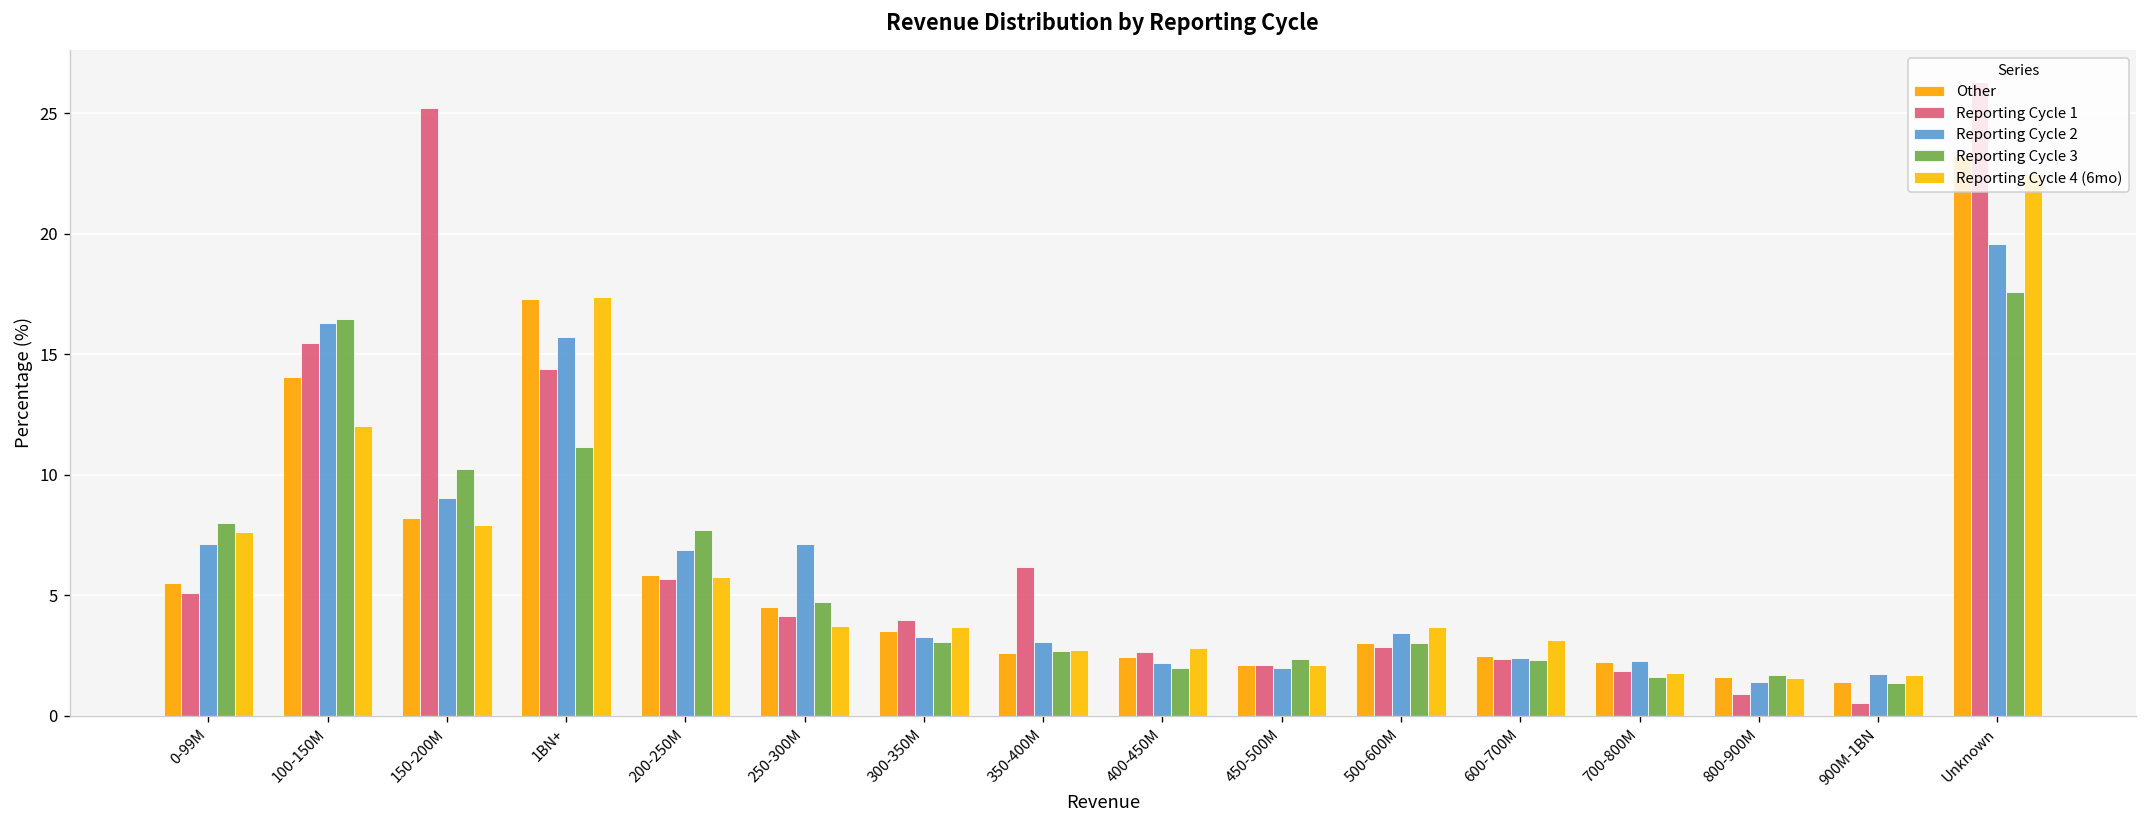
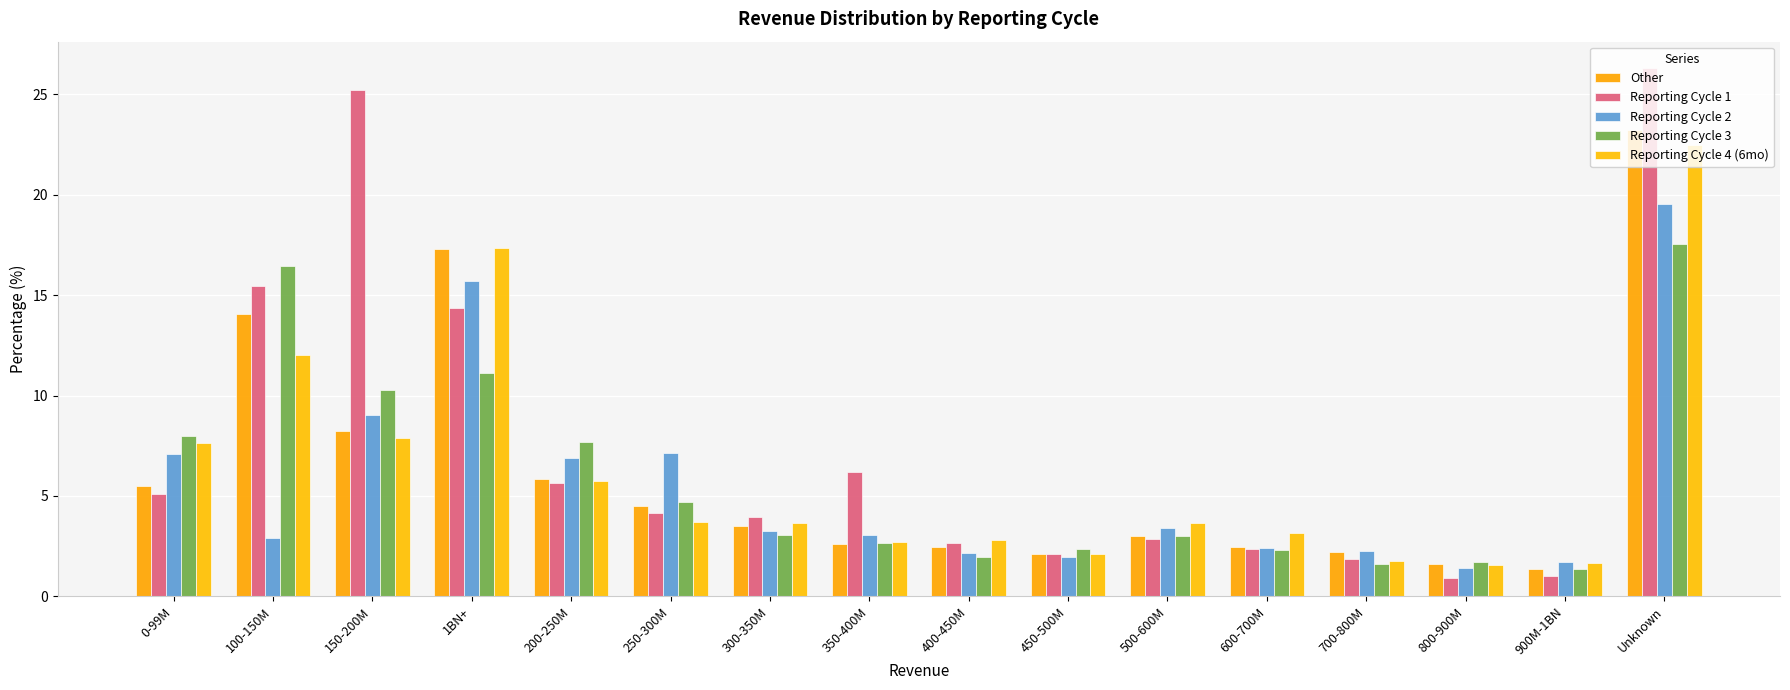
  {
    "Reporting Cycle 1": {
      "0-99M": 5.1,
      "100-150M": 15.4,
      "150-200M": 25.2,
      "1BN+": 14.4,
      "200-250M": 5.7,
      "250-300M": 4.2,
      "300-350M": 4.0,
      "350-400M": 6.2,
      "400-450M": 2.6,
      "450-500M": 2.1,
      "500-600M": 2.8,
      "600-700M": 2.4,
      "700-800M": 1.8,
      "800-900M": 0.9,
-     "900M-1BN": 0.5
+     "900M-1BN": 1.0
    },
    "Reporting Cycle 2": {
      "0-99M": 7.1,
-     "100-150M": 16.3,
+     "100-150M": 2.9,
      "150-200M": 9.0,
      "1BN+": 15.7,
      "200-250M": 6.9,
      "250-300M": 7.1,
      "300-350M": 3.3,
      "350-400M": 3.0,
      "400-450M": 2.2,
      "450-500M": 2.0,
      "500-600M": 3.4,
      "600-700M": 2.4,
      "700-800M": 2.3,
      "800-900M": 1.4,
      "900M-1BN": 1.7,
      "Unknown": 19.6
    },
    "Reporting Cycle 3": {
      "0-99M": 8.0,
      "100-150M": 16.5,
      "150-200M": 10.3,
      "1BN+": 11.1,
      "200-250M": 7.7,
      "250-300M": 4.7,
      "300-350M": 3.1,
      "350-400M": 2.7,
      "400-450M": 2.0,
      "450-500M": 2.3,
      "500-600M": 3.0,
      "600-700M": 2.3,
      "700-800M": 1.6,
      "800-900M": 1.7,
      "900M-1BN": 1.4,
      "Unknown": 17.6
    }
  }
